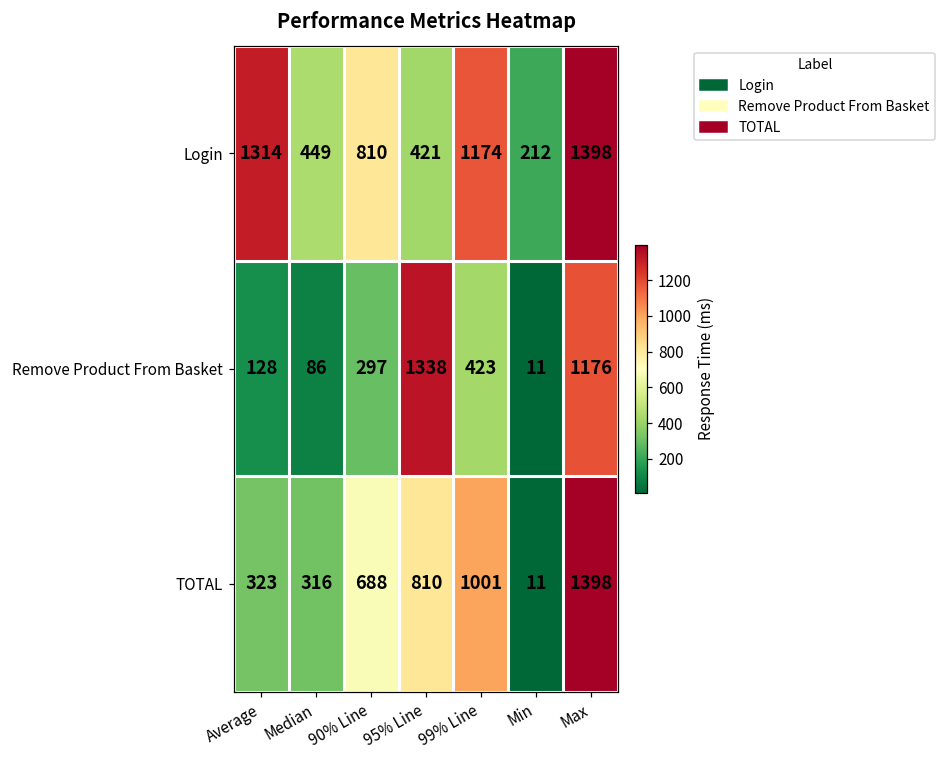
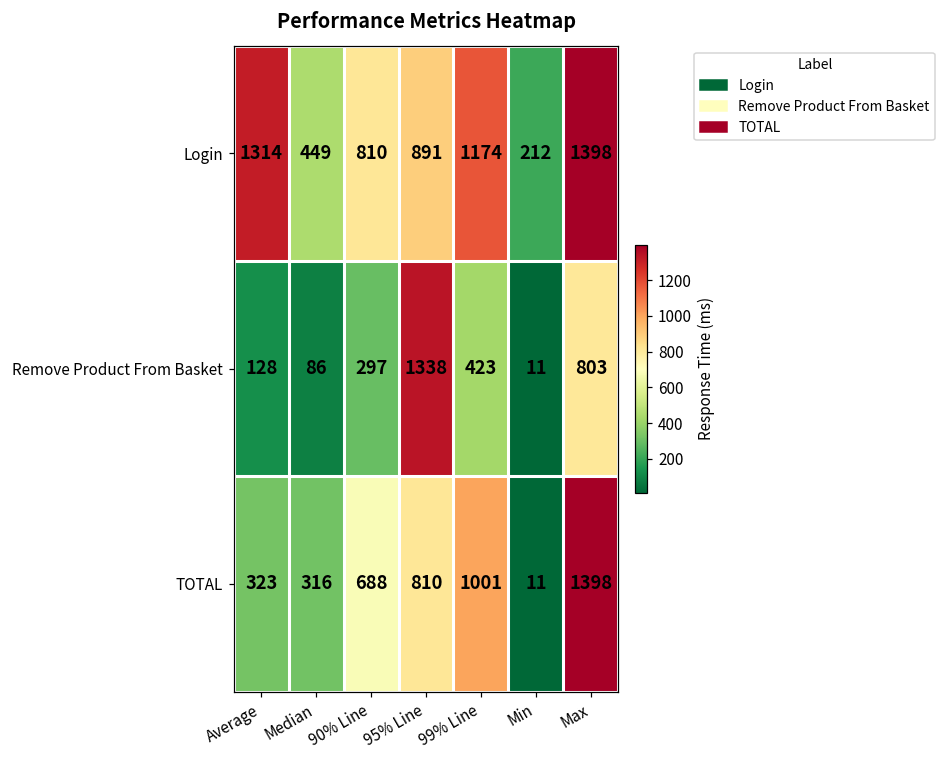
  {
    "Login": {
      "Average": 1314,
      "Median": 449,
      "90% Line": 810,
-     "95% Line": 421,
+     "95% Line": 891,
      "99% Line": 1174,
      "Min": 212,
      "Max": 1398
    },
    "Remove Product From Basket": {
      "Average": 128,
      "Median": 86,
      "90% Line": 297,
      "95% Line": 1338,
      "99% Line": 423,
      "Min": 11,
-     "Max": 1176
+     "Max": 803
    },
    "TOTAL": {
      "Average": 323,
      "Median": 316,
      "90% Line": 688,
      "95% Line": 810,
      "99% Line": 1001,
      "Min": 11,
      "Max": 1398
    }
  }
